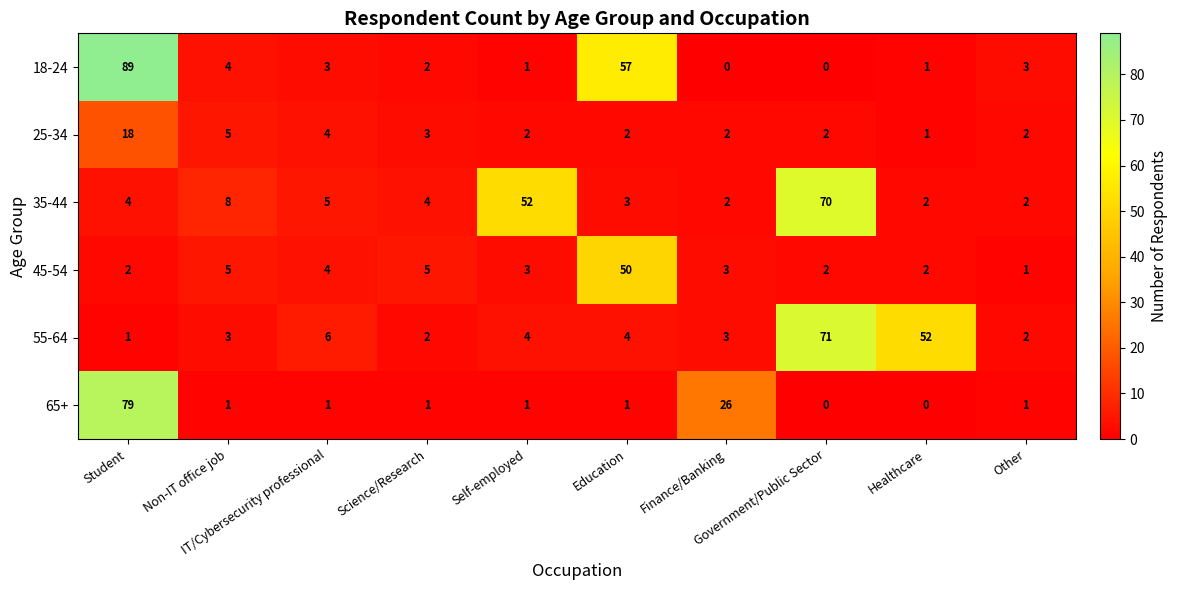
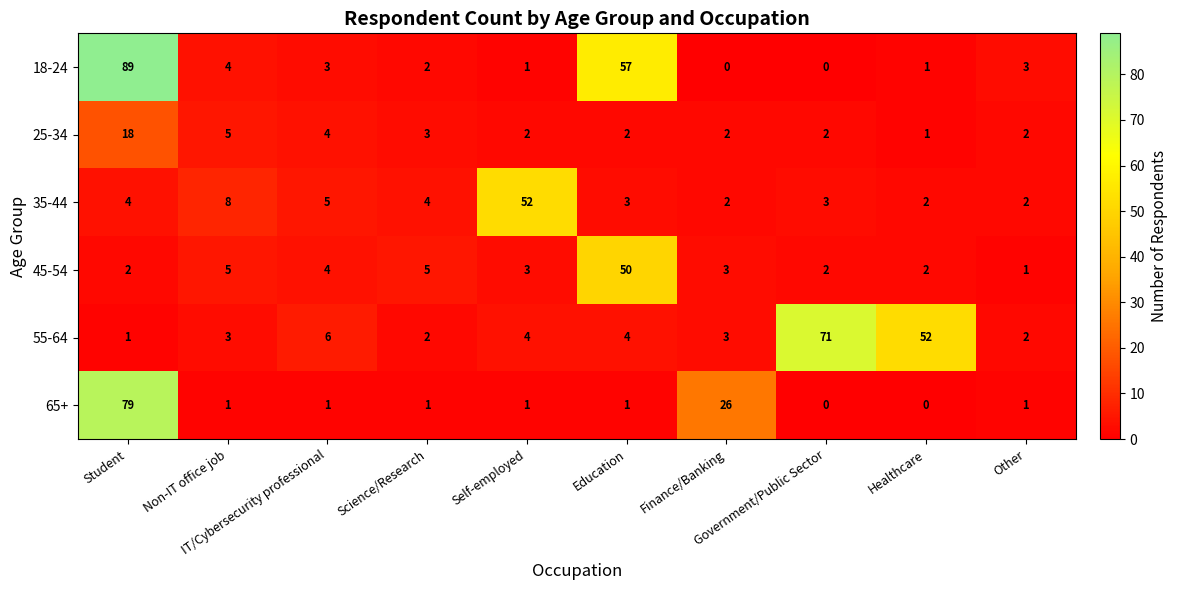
  {
    "18-24": {
      "Student": 89,
      "Non-IT office job": 4,
      "IT/Cybersecurity professional": 3,
      "Science/Research": 2,
      "Self-employed": 1,
      "Education": 57,
      "Finance/Banking": 0,
      "Government/Public Sector": 0,
      "Healthcare": 1,
      "Other": 3
    },
    "25-34": {
      "Student": 18,
      "Non-IT office job": 5,
      "IT/Cybersecurity professional": 4,
      "Science/Research": 3,
      "Self-employed": 2,
      "Education": 2,
      "Finance/Banking": 2,
      "Government/Public Sector": 2,
      "Healthcare": 1,
      "Other": 2
    },
    "35-44": {
      "Student": 4,
      "Non-IT office job": 8,
      "IT/Cybersecurity professional": 5,
      "Science/Research": 4,
      "Self-employed": 52,
      "Education": 3,
      "Finance/Banking": 2,
-     "Government/Public Sector": 70,
+     "Government/Public Sector": 3,
      "Healthcare": 2,
      "Other": 2
    },
    "45-54": {
      "Student": 2,
      "Non-IT office job": 5,
      "IT/Cybersecurity professional": 4,
      "Science/Research": 5,
      "Self-employed": 3,
      "Education": 50,
      "Finance/Banking": 3,
      "Government/Public Sector": 2,
      "Healthcare": 2,
      "Other": 1
    },
    "55-64": {
      "Student": 1,
      "Non-IT office job": 3,
      "IT/Cybersecurity professional": 6,
      "Science/Research": 2,
      "Self-employed": 4,
      "Education": 4,
      "Finance/Banking": 3,
      "Government/Public Sector": 71,
      "Healthcare": 52,
      "Other": 2
    },
    "65+": {
      "Student": 79,
      "Non-IT office job": 1,
      "IT/Cybersecurity professional": 1,
      "Science/Research": 1,
      "Self-employed": 1,
      "Education": 1,
      "Finance/Banking": 26,
      "Government/Public Sector": 0,
      "Healthcare": 0,
      "Other": 1
    }
  }
